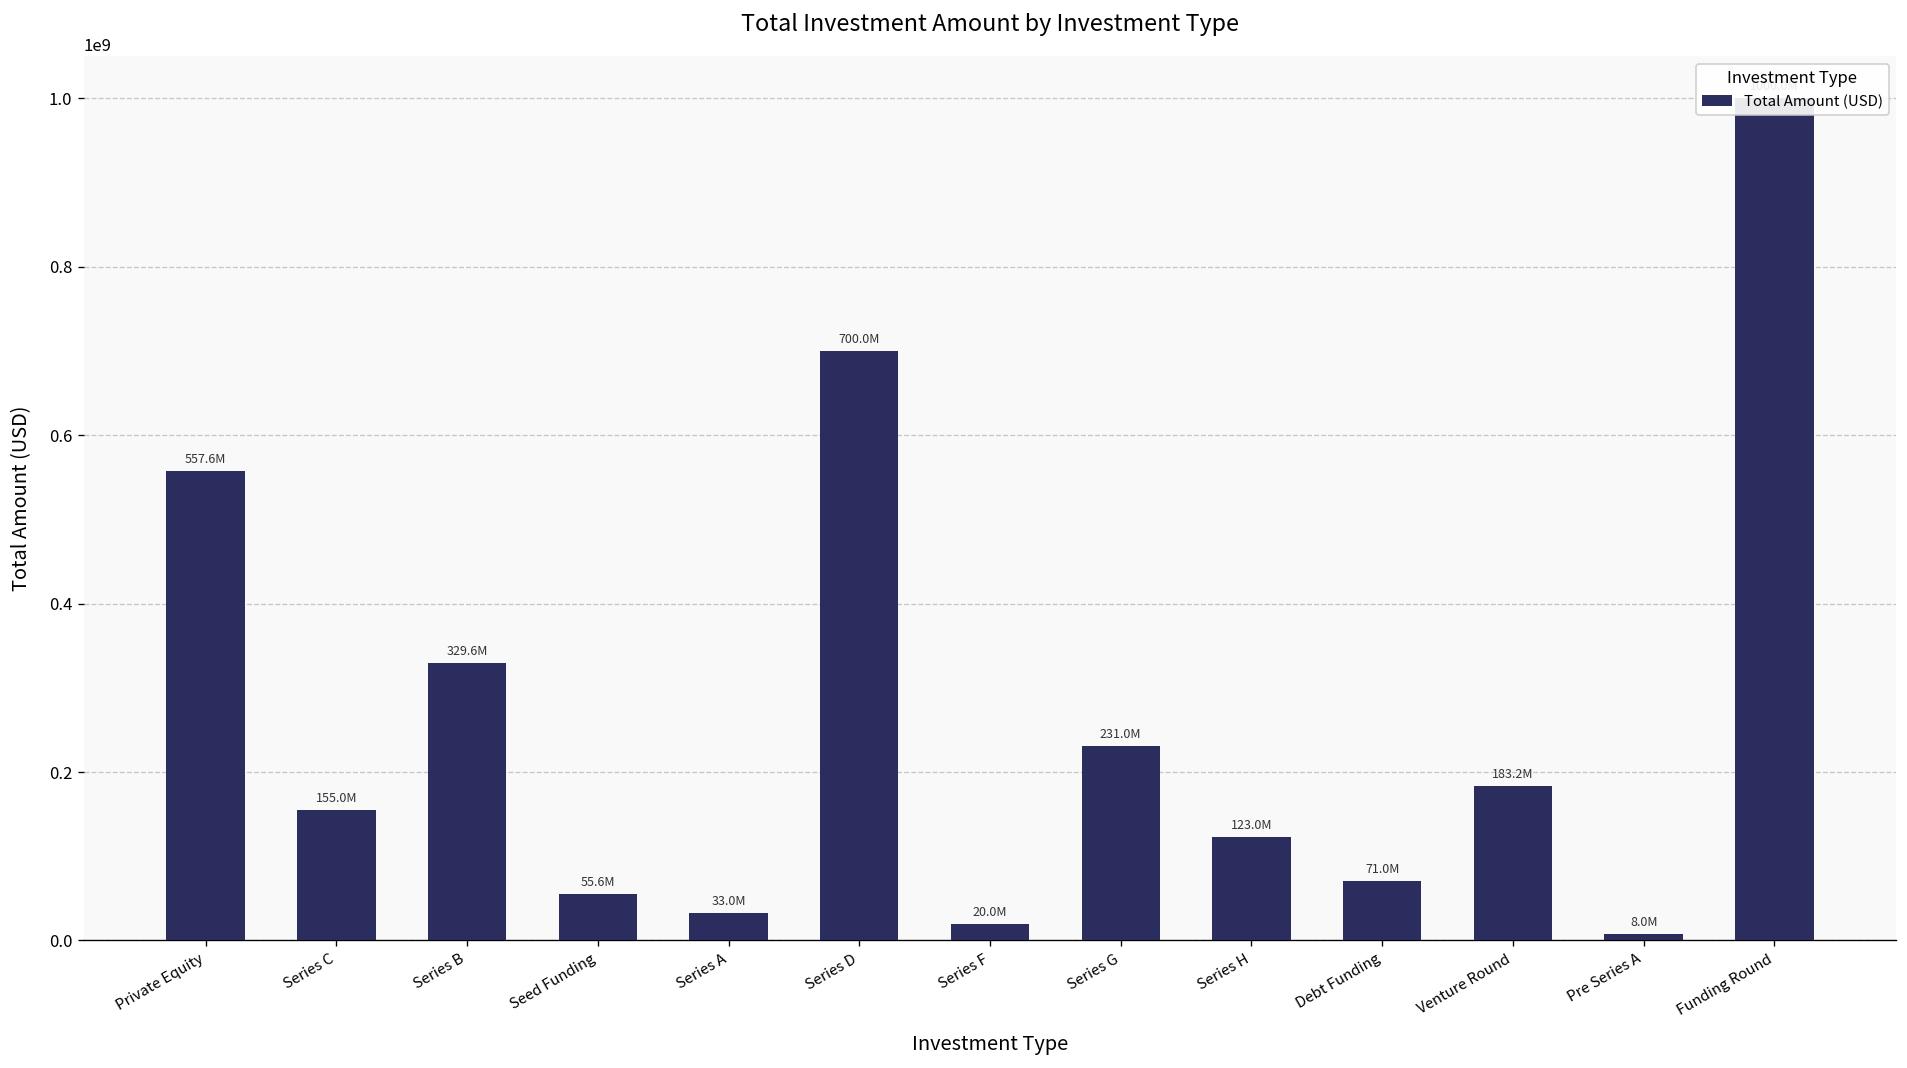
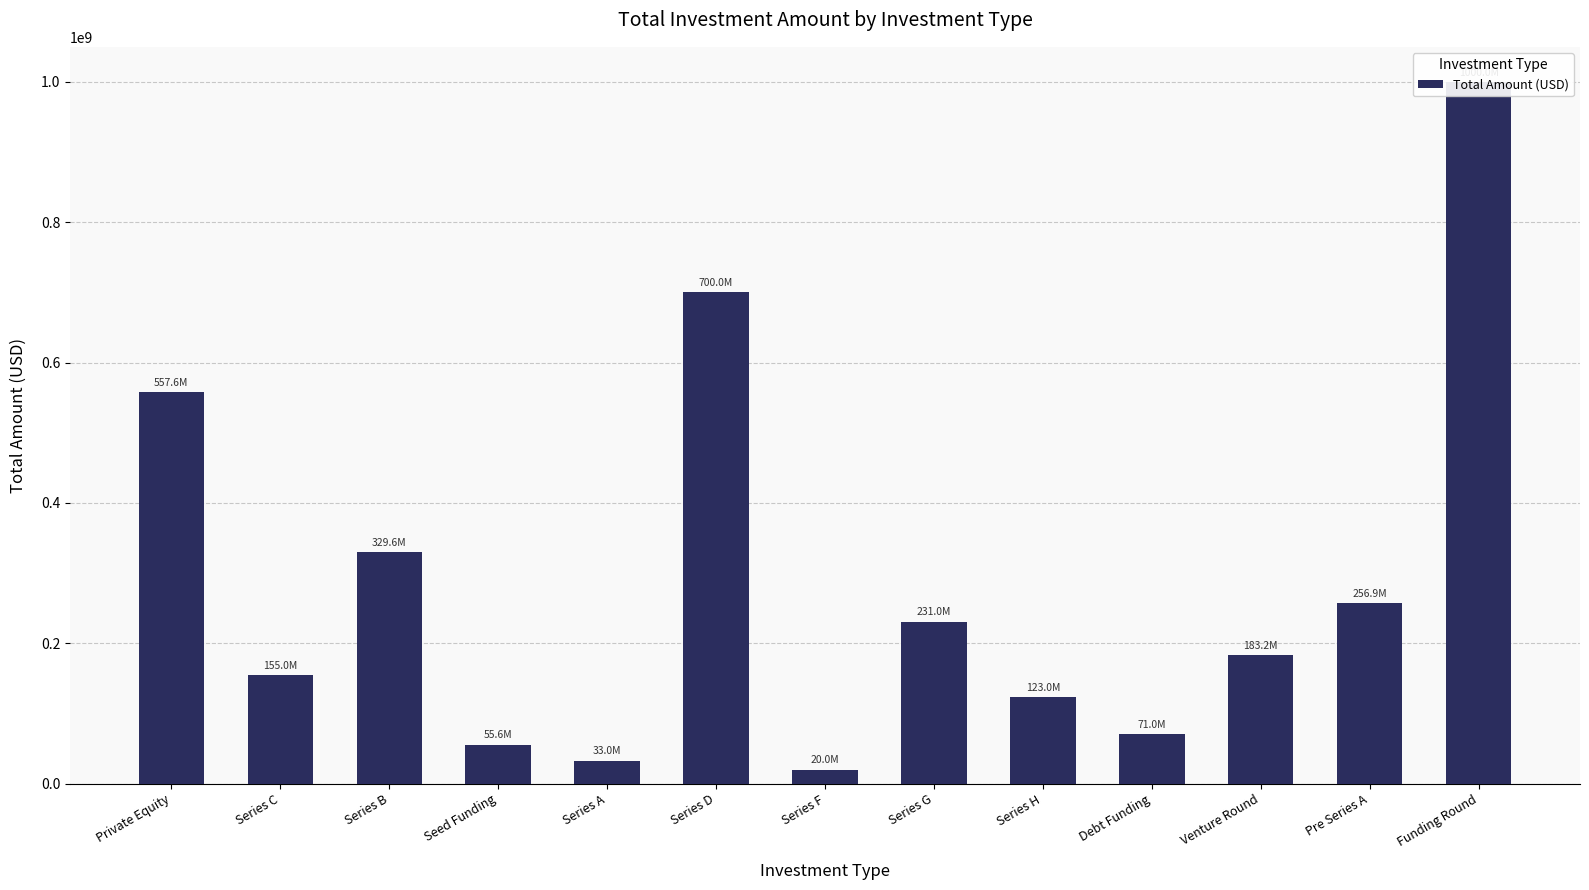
  {
    "Private Equity": "557.6M",
    "Series C": "155.0M",
    "Series B": "329.6M",
    "Seed Funding": "55.6M",
    "Series A": "33.0M",
    "Series D": "700.0M",
    "Series F": "20.0M",
    "Series G": "231.0M",
    "Series H": "123.0M",
    "Debt Funding": "71.0M",
    "Venture Round": "183.2M",
-   "Pre Series A": "8.0M"
+   "Pre Series A": "256.9M"
  }
